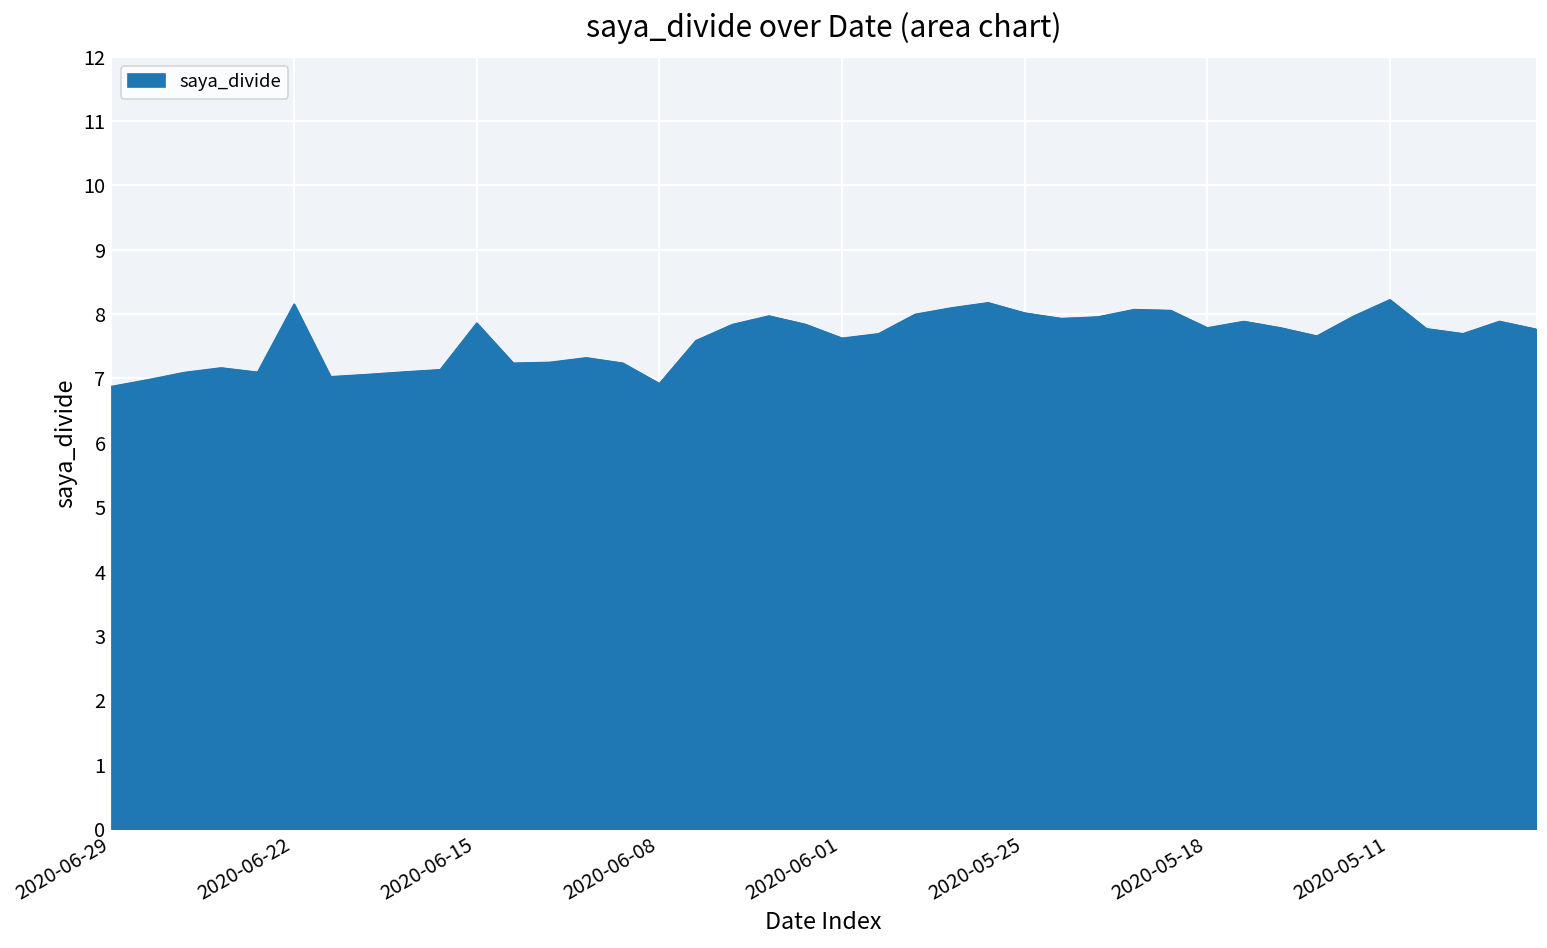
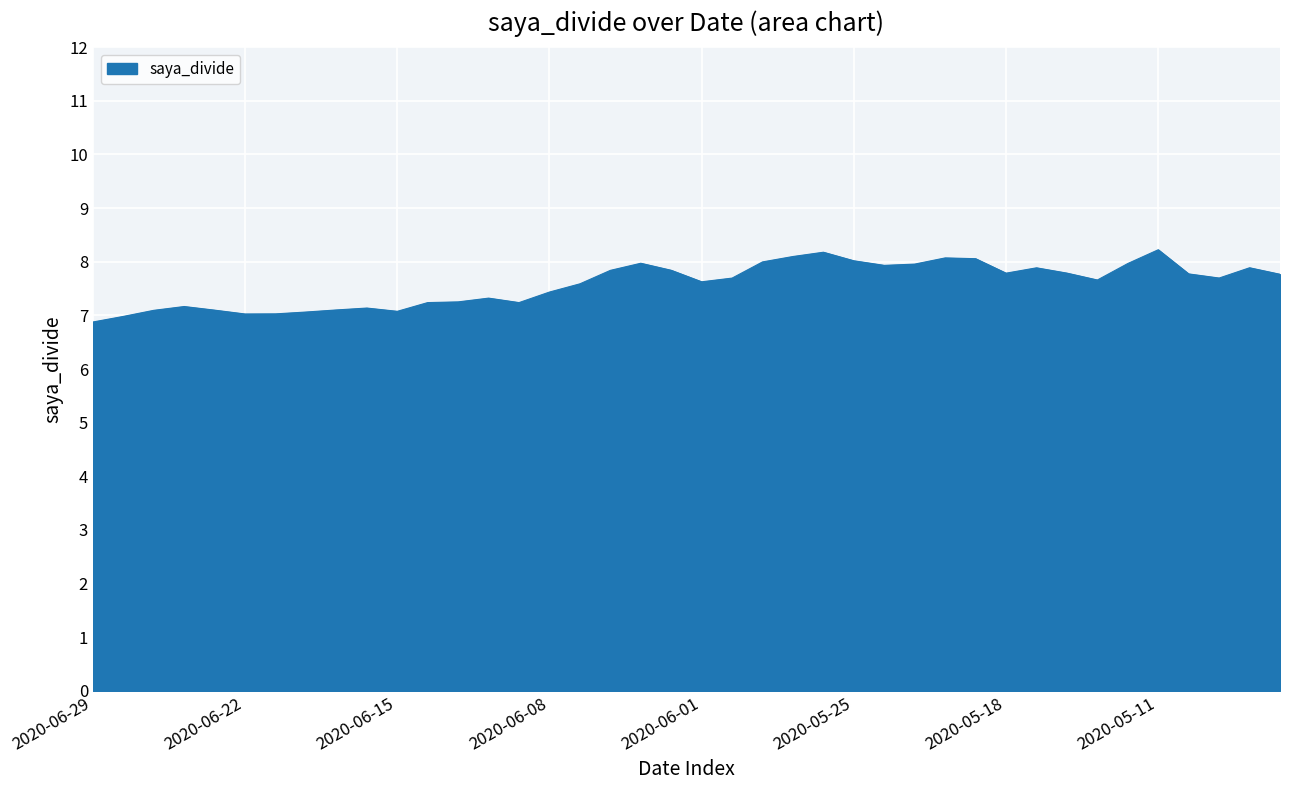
  {
    "2020-06-29": 6.9,
-   "2020-06-22": 8.2,
-   "2020-06-15": 7.9,
-   "2020-06-08": 6.9,
+   "2020-06-22": 7.0,
+   "2020-06-15": 7.1,
+   "2020-06-08": 7.4,
    "2020-06-01": 7.6,
    "2020-05-25": 8.0,
    "2020-05-18": 7.8,
    "2020-05-11": 8.2
  }
